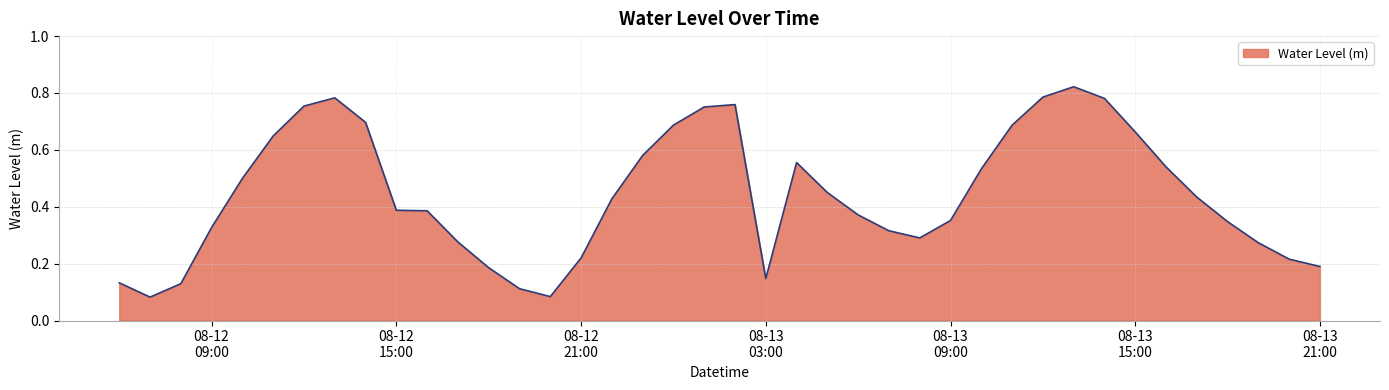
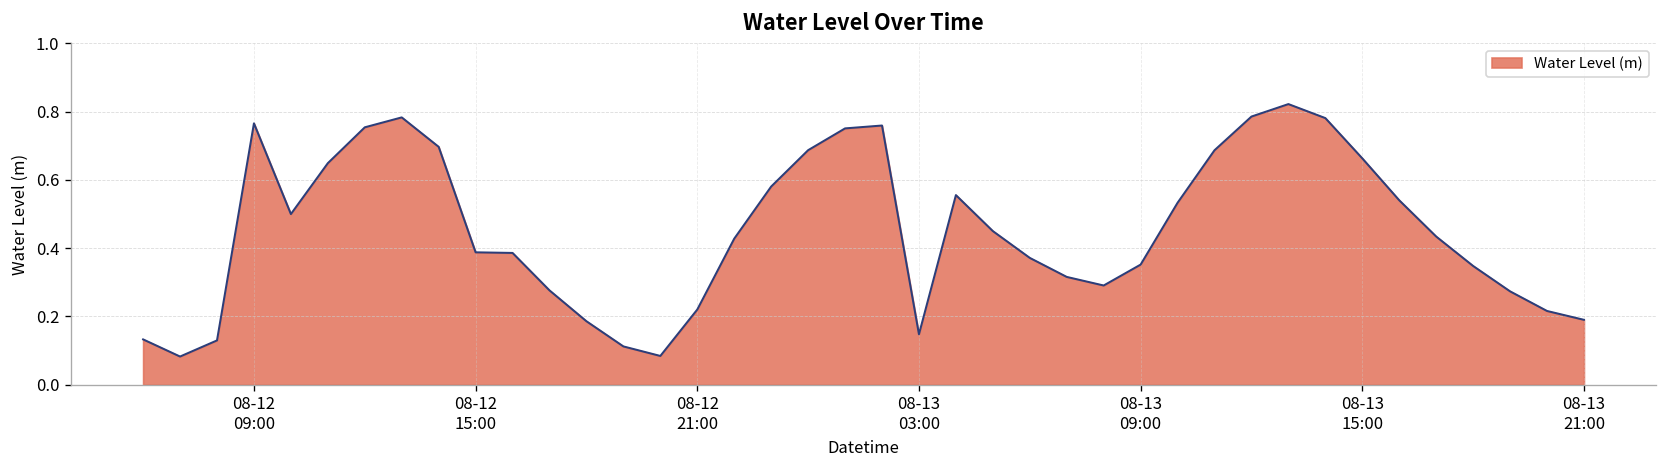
  {
-   "08-12 09:00": 0.33,
+   "08-12 09:00": 0.77,
    "08-12 15:00": 0.39,
    "08-12 21:00": 0.22,
    "08-13 03:00": 0.15,
    "08-13 09:00": 0.35,
    "08-13 15:00": 0.66,
    "08-13 21:00": 0.19
  }
